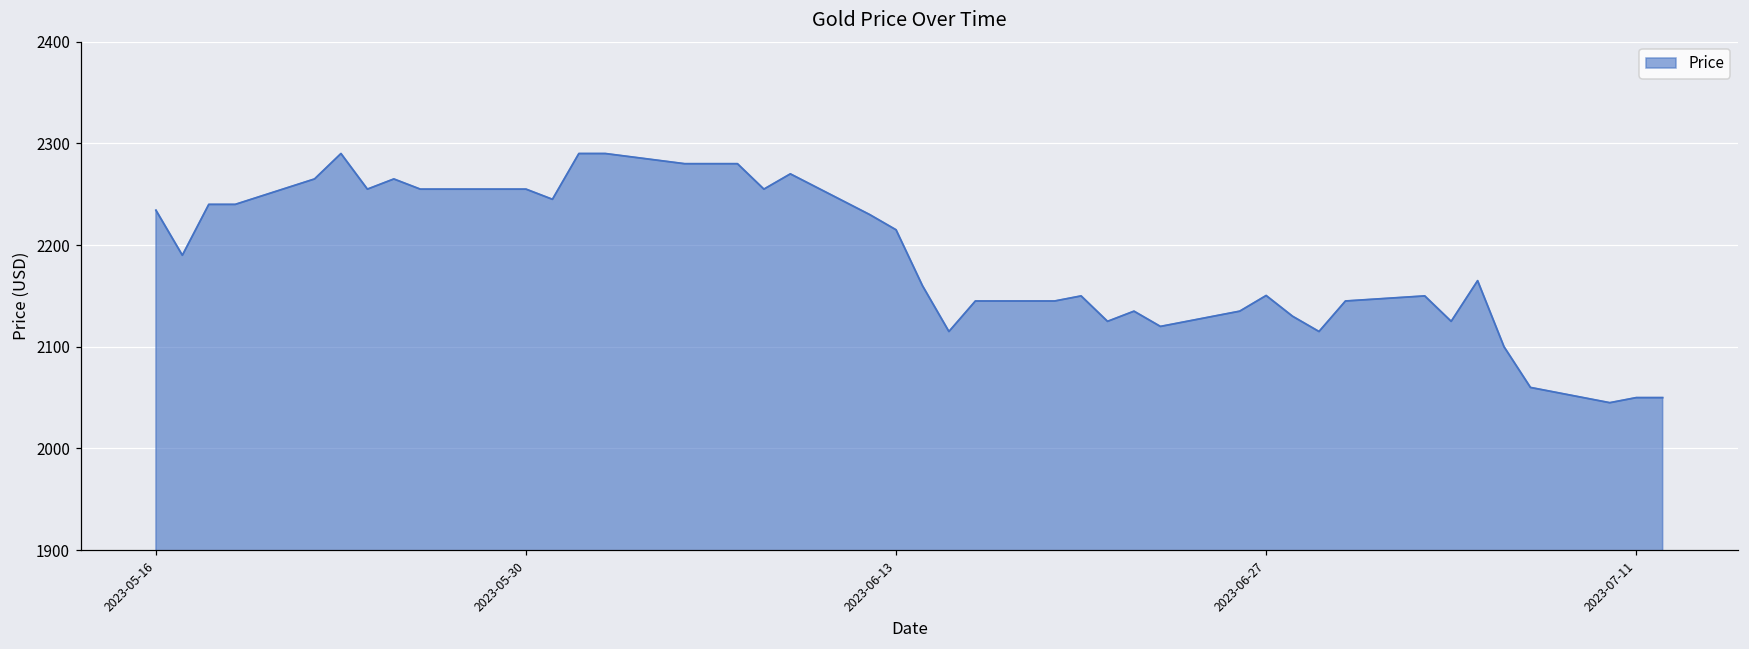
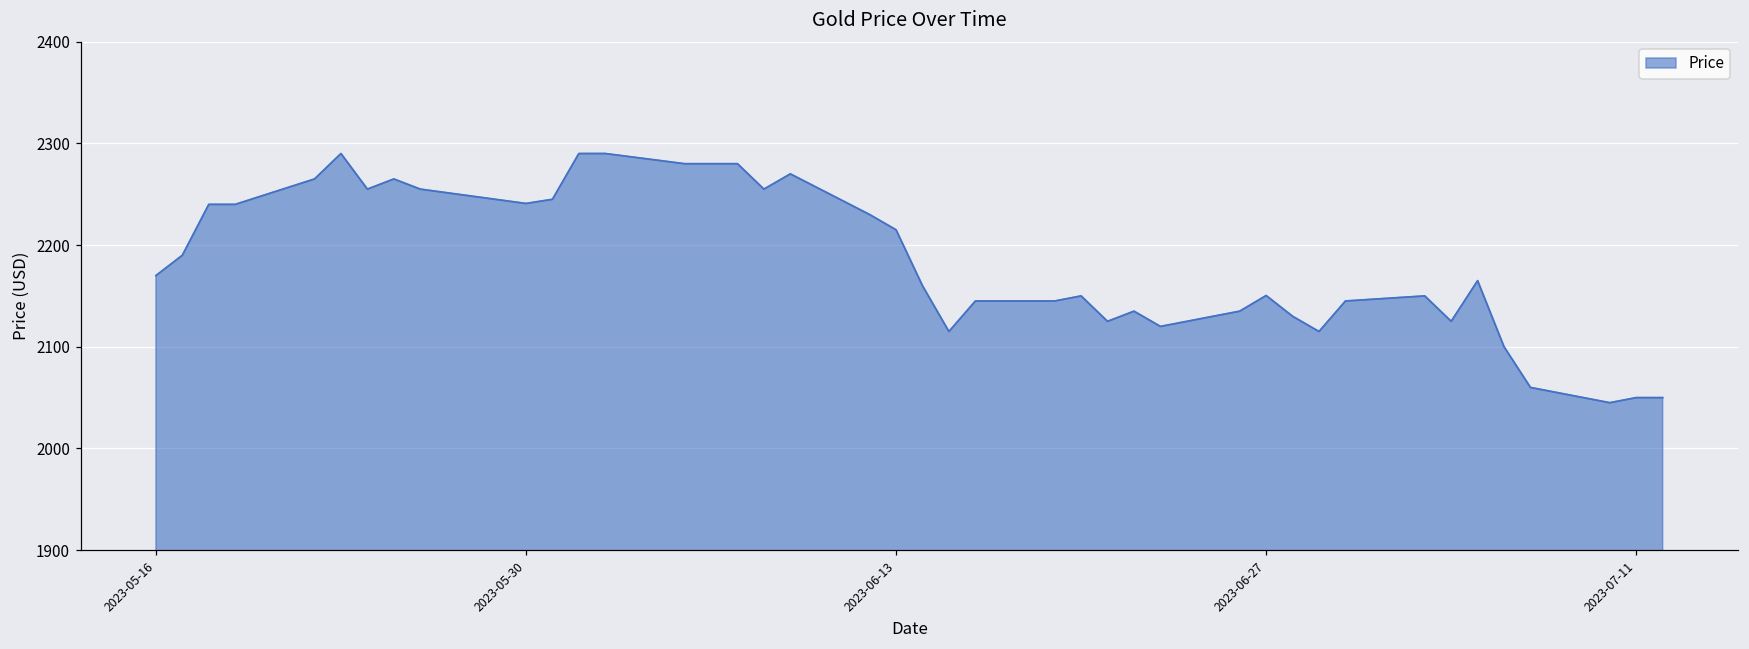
  {
-   "2023-05-16": 2230,
-   "2023-05-30": 2260,
+   "2023-05-16": 2170,
+   "2023-05-30": 2240,
    "2023-06-13": 2220,
    "2023-06-27": 2150,
    "2023-07-11": 2050
  }
